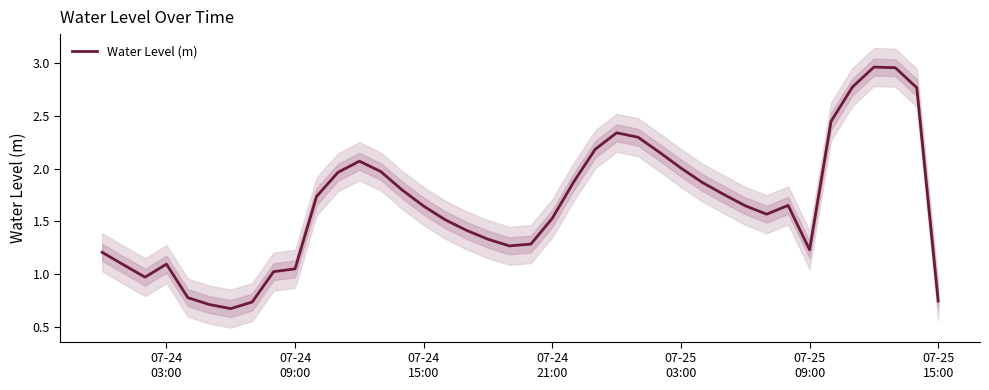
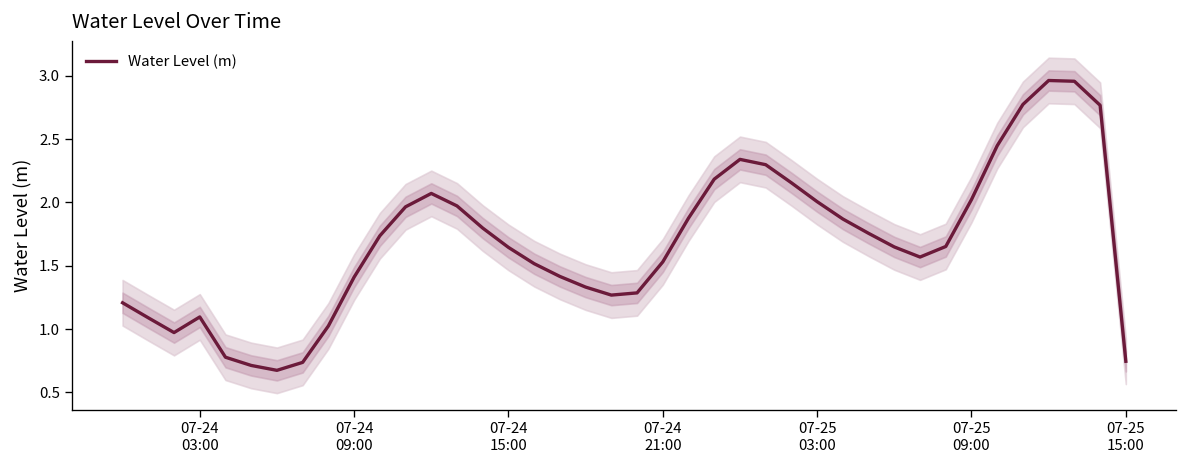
  {
    "Water Level (m)": {
      "07-24 03:00": 1.10,
-     "07-24 09:00": 1.05,
+     "07-24 09:00": 1.41,
      "07-24 15:00": 1.64,
      "07-24 21:00": 1.53,
      "07-25 03:00": 2.01,
-     "07-25 09:00": 1.23,
+     "07-25 09:00": 2.02,
      "07-25 15:00": 0.75
    }
  }
